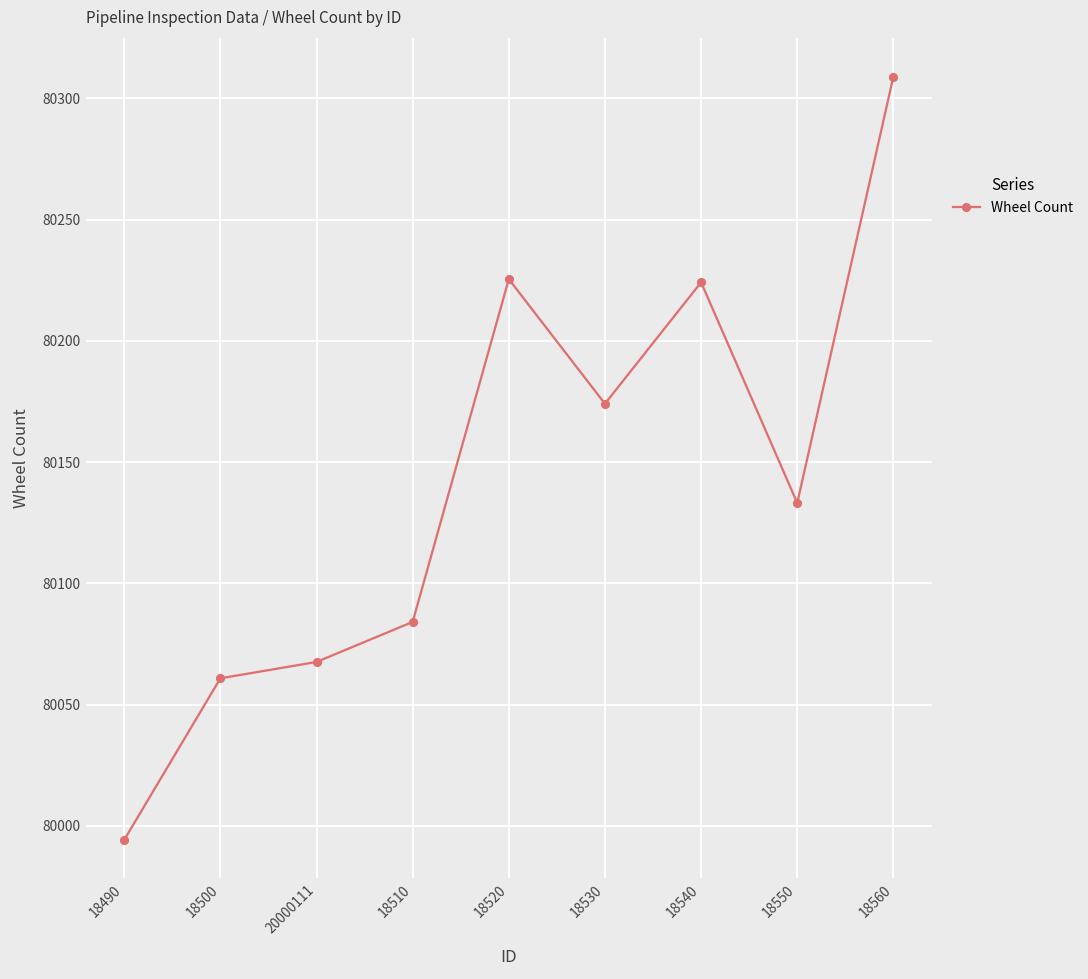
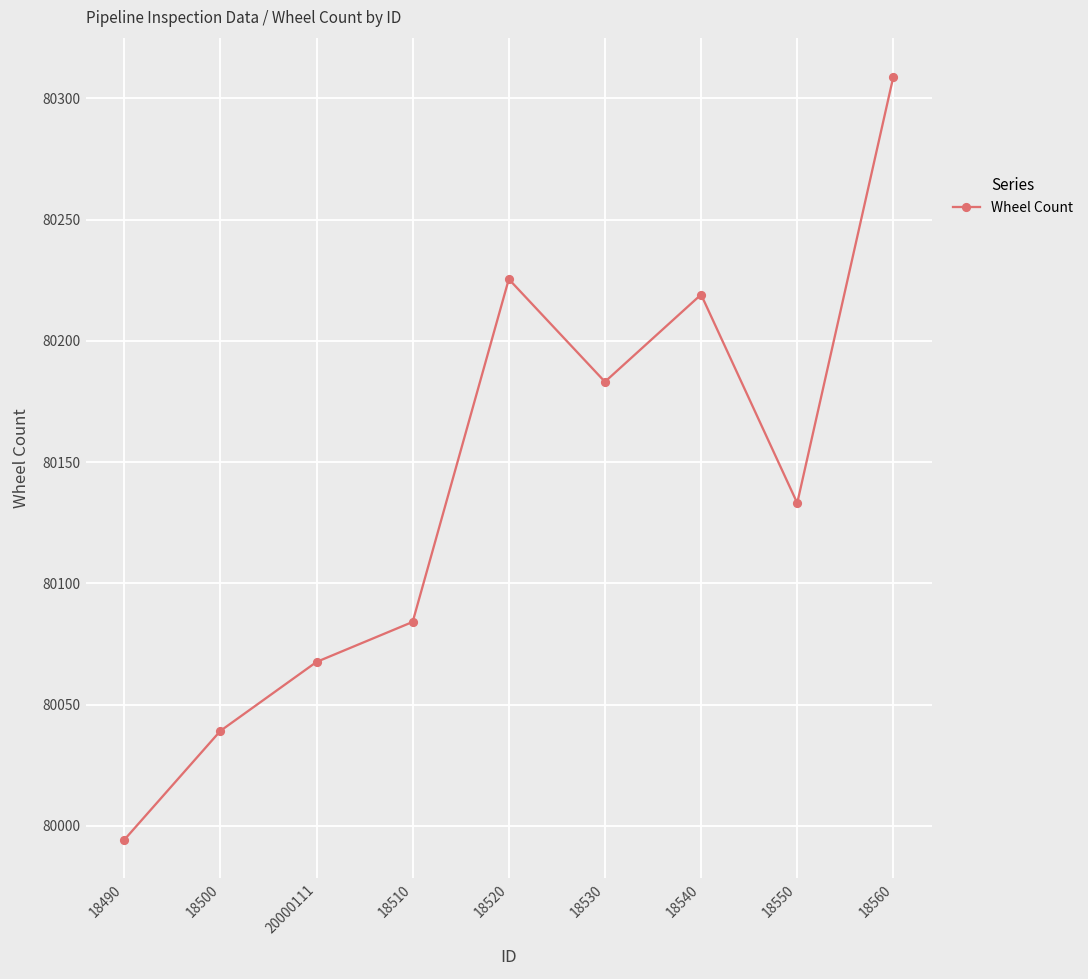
  {
    "18490": 79994,
-   "18500": 80061,
+   "18500": 80039,
    "20000111": 80068,
    "18510": 80084,
    "18520": 80225,
-   "18530": 80174,
-   "18540": 80224,
+   "18530": 80183,
+   "18540": 80219,
    "18550": 80133,
    "18560": 80309
  }
